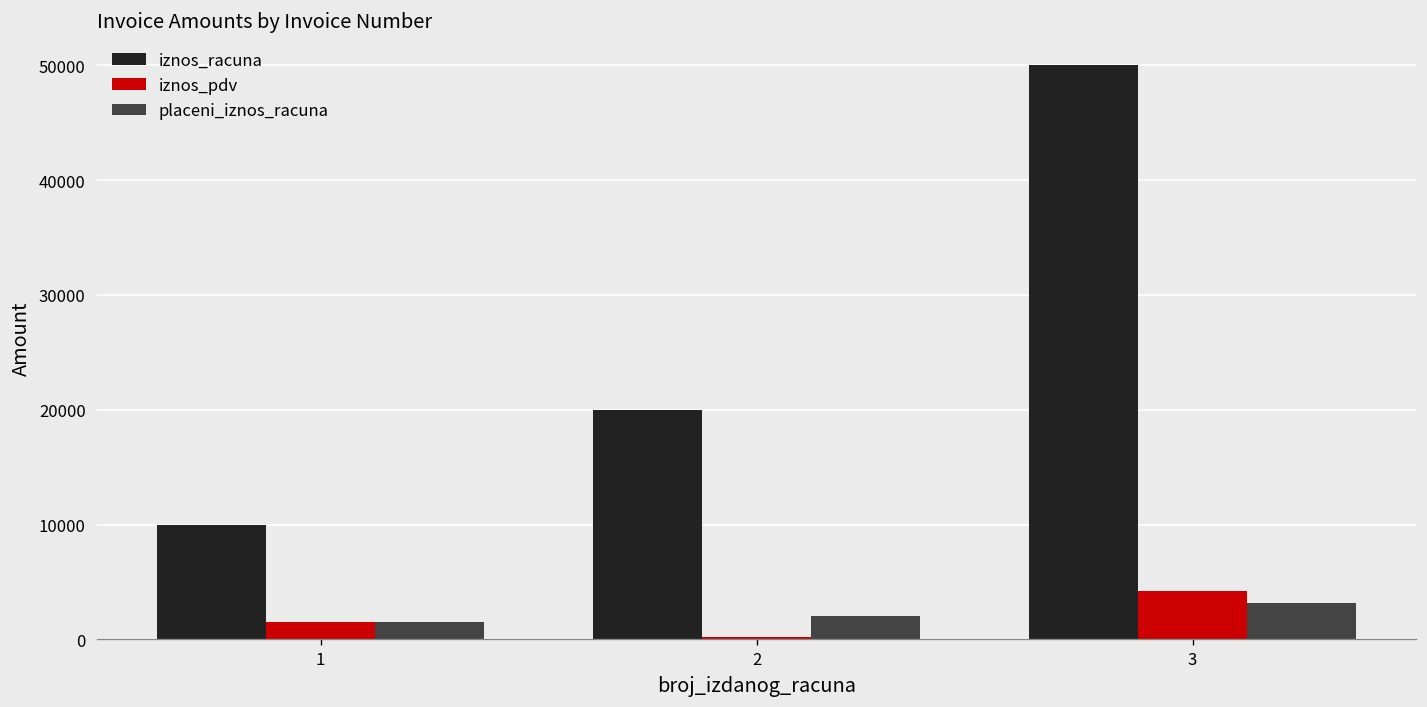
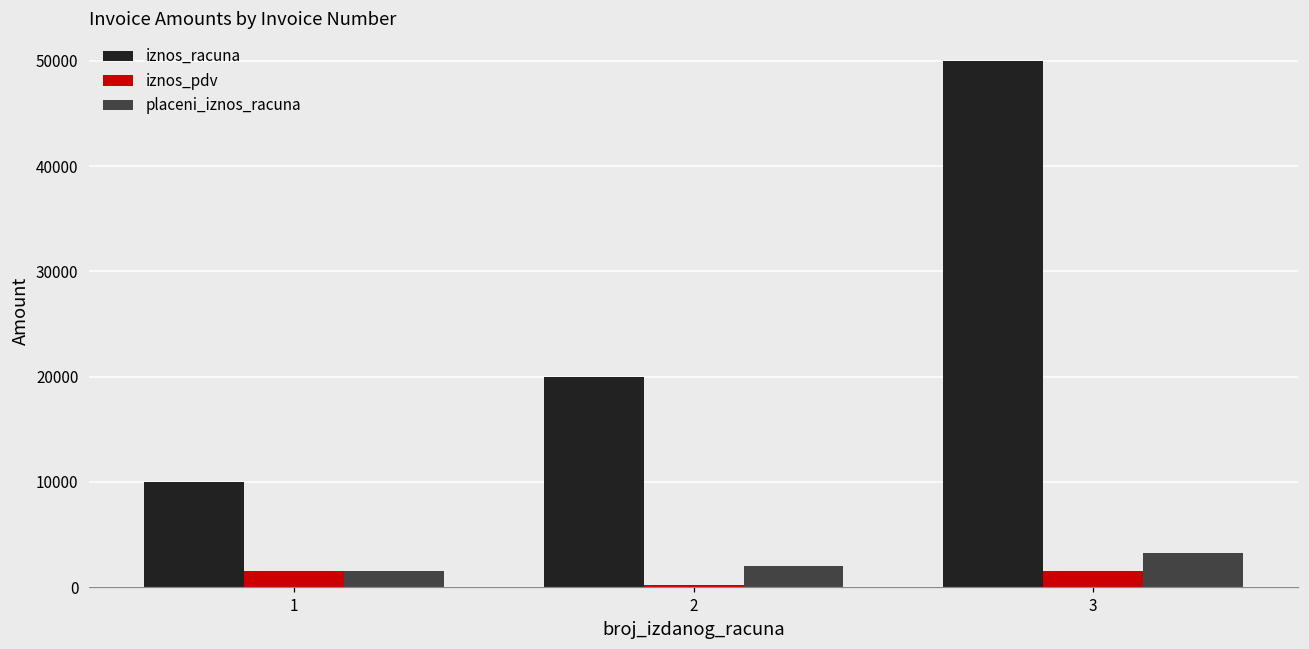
  {
    "iznos_pdv": {
      "1": 2000,
-     "3": 4000
+     "3": 2000
    }
  }
